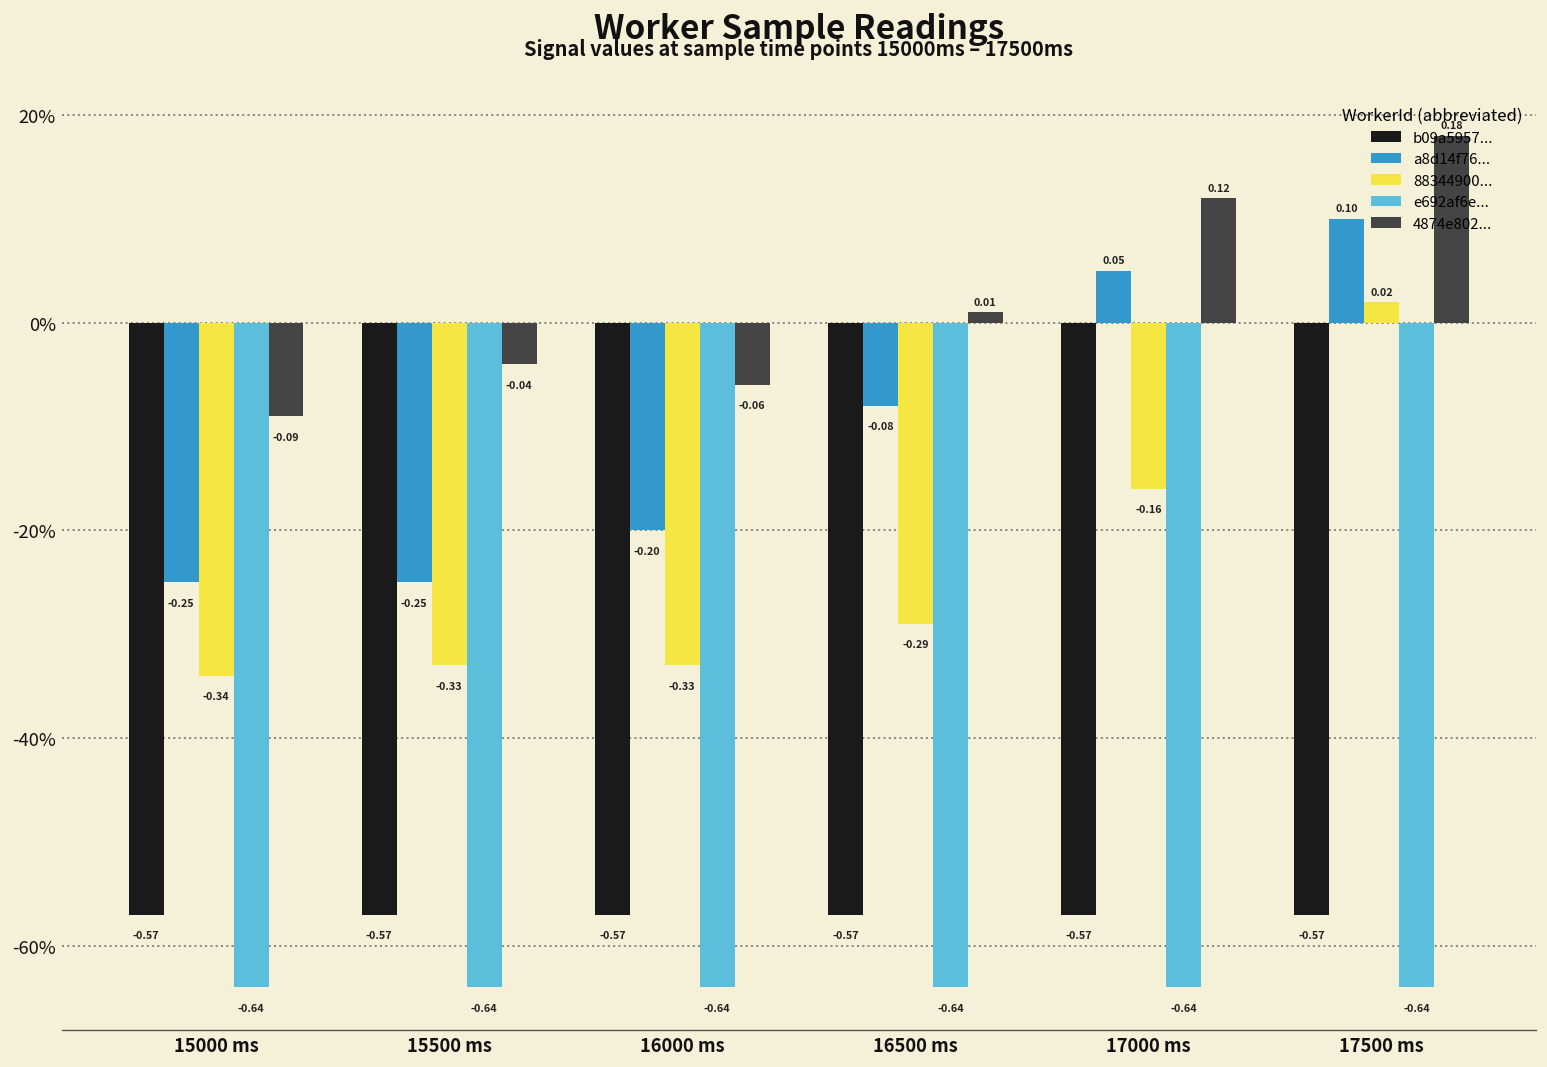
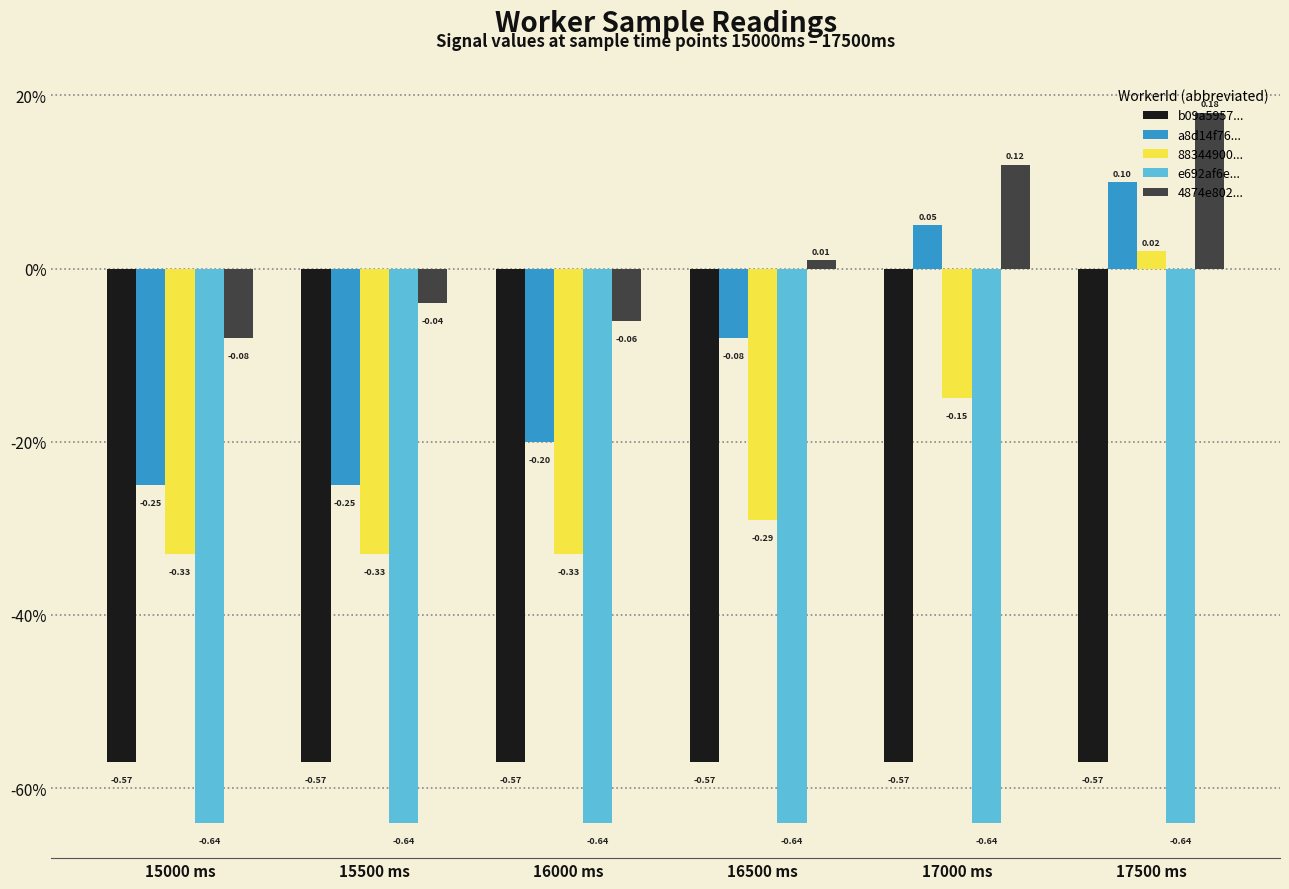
  {
    "b09a5957...": {
      "15000 ms": -0.57,
      "15500 ms": -0.57,
      "16000 ms": -0.57,
      "16500 ms": -0.57,
      "17000 ms": -0.57,
      "17500 ms": -0.57
    },
    "88344900...": {
-     "15000 ms": -0.34,
+     "15000 ms": -0.33,
      "15500 ms": -0.33,
      "16000 ms": -0.33,
      "16500 ms": -0.29,
-     "17000 ms": -0.16,
+     "17000 ms": -0.15,
      "17500 ms": 0.02
    },
    "4874e802...": {
-     "15000 ms": -0.09,
+     "15000 ms": -0.08,
      "15500 ms": -0.04,
      "16000 ms": -0.06,
      "16500 ms": 0.01,
      "17000 ms": 0.12,
      "17500 ms": 0.18
    }
  }
